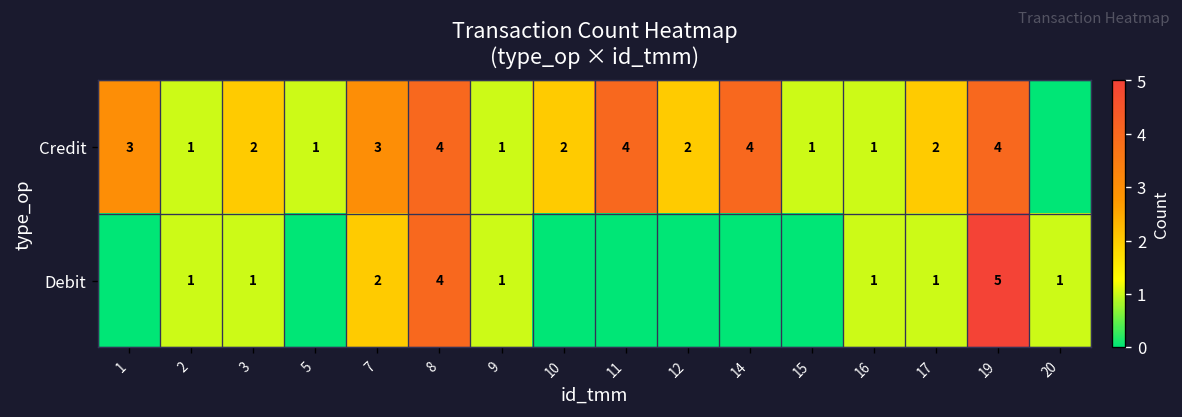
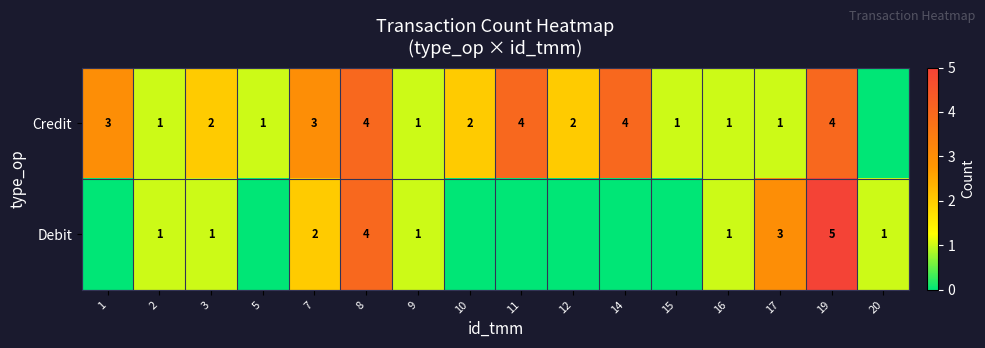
  {
    "Credit": {
      "1": 3,
      "2": 1,
      "3": 2,
      "5": 1,
      "7": 3,
      "8": 4,
      "9": 1,
      "10": 2,
      "11": 4,
      "12": 2,
      "14": 4,
      "15": 1,
      "16": 1,
-     "17": 2,
+     "17": 1,
      "19": 4
    },
    "Debit": {
      "2": 1,
      "3": 1,
      "7": 2,
      "8": 4,
      "9": 1,
      "16": 1,
-     "17": 1,
+     "17": 3,
      "19": 5,
      "20": 1
    }
  }
